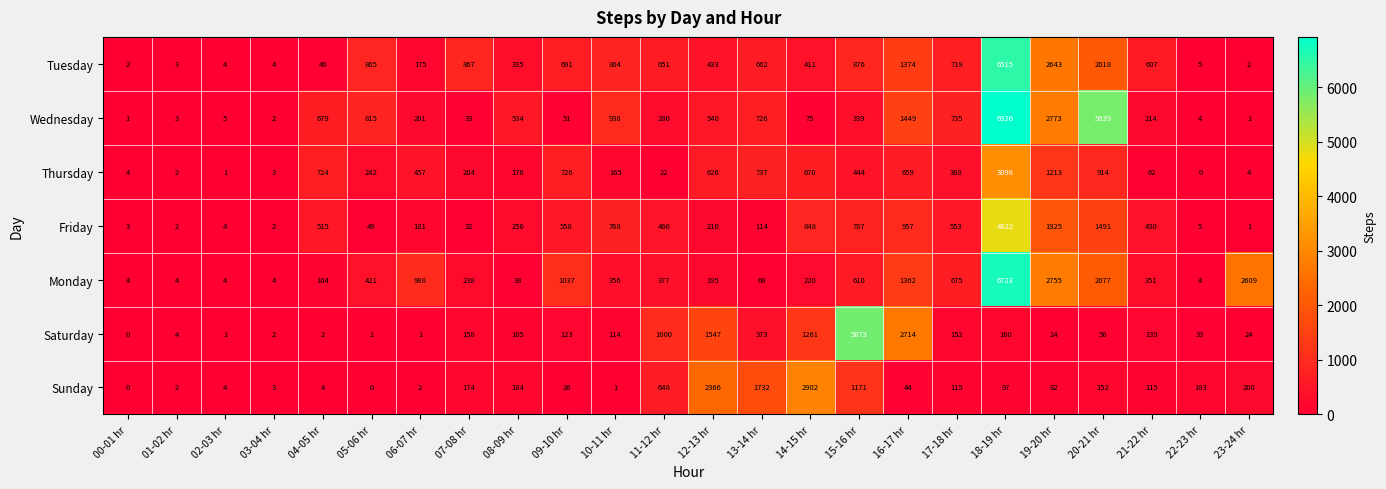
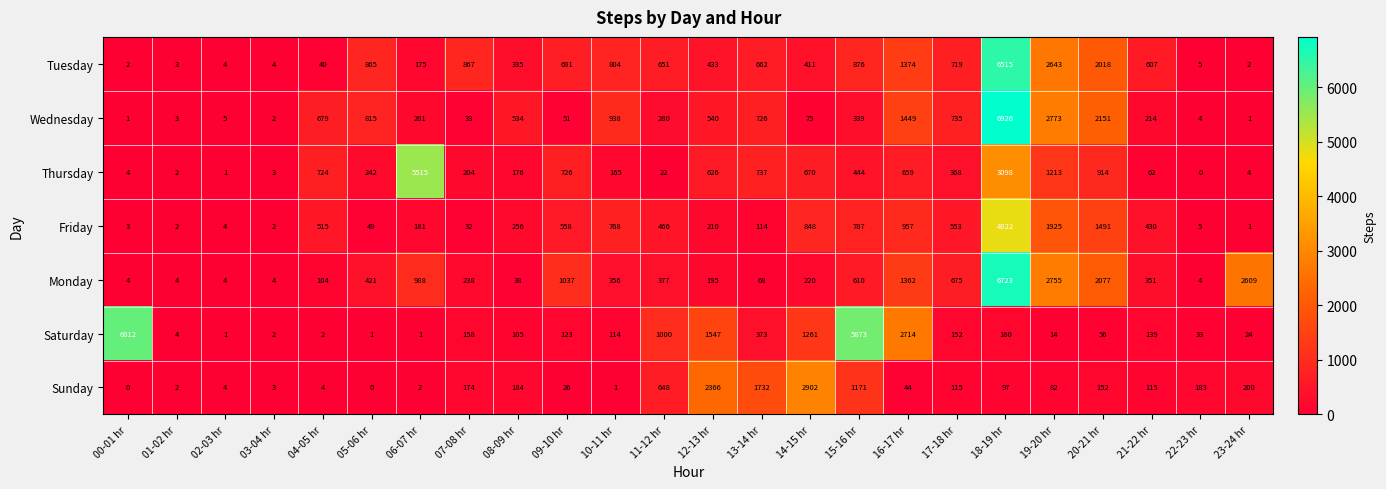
  {
    "Tuesday": {
      "00-01 hr": 2,
      "01-02 hr": 3,
      "02-03 hr": 4,
      "03-04 hr": 4,
      "04-05 hr": 40,
      "05-06 hr": 865,
      "06-07 hr": 175,
      "07-08 hr": 867,
      "08-09 hr": 335,
      "09-10 hr": 691,
      "10-11 hr": 804,
      "11-12 hr": 651,
      "12-13 hr": 433,
      "13-14 hr": 662,
      "14-15 hr": 411,
      "15-16 hr": 876,
      "16-17 hr": 1374,
      "17-18 hr": 719,
      "18-19 hr": 6515,
      "19-20 hr": 2643,
      "20-21 hr": 2018,
      "21-22 hr": 607,
      "22-23 hr": 5,
      "23-24 hr": 2
    },
    "Wednesday": {
      "00-01 hr": 1,
      "01-02 hr": 3,
      "02-03 hr": 5,
      "03-04 hr": 2,
      "04-05 hr": 679,
      "05-06 hr": 815,
      "06-07 hr": 201,
      "07-08 hr": 33,
      "08-09 hr": 534,
      "09-10 hr": 51,
      "10-11 hr": 938,
      "11-12 hr": 280,
      "12-13 hr": 540,
      "13-14 hr": 726,
      "14-15 hr": 75,
      "15-16 hr": 339,
      "16-17 hr": 1449,
      "17-18 hr": 735,
      "18-19 hr": 6926,
      "19-20 hr": 2773,
-     "20-21 hr": 5839,
+     "20-21 hr": 2151,
      "21-22 hr": 214,
      "22-23 hr": 4,
      "23-24 hr": 1
    },
    "Thursday": {
      "00-01 hr": 4,
      "01-02 hr": 2,
      "02-03 hr": 1,
      "03-04 hr": 3,
      "04-05 hr": 724,
      "05-06 hr": 242,
-     "06-07 hr": 457,
+     "06-07 hr": 5515,
      "07-08 hr": 204,
      "08-09 hr": 176,
      "09-10 hr": 726,
      "10-11 hr": 165,
      "11-12 hr": 22,
      "12-13 hr": 626,
      "13-14 hr": 737,
      "14-15 hr": 670,
      "15-16 hr": 444,
      "16-17 hr": 659,
      "17-18 hr": 368,
      "18-19 hr": 3098,
      "19-20 hr": 1213,
      "20-21 hr": 914,
      "21-22 hr": 62,
      "22-23 hr": 0,
      "23-24 hr": 4
    },
    "Friday": {
      "00-01 hr": 3,
      "01-02 hr": 2,
      "02-03 hr": 4,
      "03-04 hr": 2,
      "04-05 hr": 515,
      "05-06 hr": 49,
      "06-07 hr": 181,
      "07-08 hr": 32,
      "08-09 hr": 256,
      "09-10 hr": 558,
      "10-11 hr": 768,
      "11-12 hr": 466,
      "12-13 hr": 210,
      "13-14 hr": 114,
      "14-15 hr": 848,
      "15-16 hr": 787,
      "16-17 hr": 957,
      "17-18 hr": 553,
      "18-19 hr": 4822,
      "19-20 hr": 1925,
      "20-21 hr": 1491,
      "21-22 hr": 430,
      "22-23 hr": 5,
      "23-24 hr": 1
    },
    "Monday": {
      "00-01 hr": 4,
      "01-02 hr": 4,
      "02-03 hr": 4,
      "03-04 hr": 4,
      "04-05 hr": 104,
      "05-06 hr": 421,
      "06-07 hr": 988,
      "07-08 hr": 238,
      "08-09 hr": 38,
      "09-10 hr": 1037,
      "10-11 hr": 356,
      "11-12 hr": 377,
      "12-13 hr": 195,
      "13-14 hr": 68,
      "14-15 hr": 220,
      "15-16 hr": 610,
      "16-17 hr": 1362,
      "17-18 hr": 675,
      "18-19 hr": 6723,
      "19-20 hr": 2755,
      "20-21 hr": 2077,
      "21-22 hr": 351,
      "22-23 hr": 4,
      "23-24 hr": 2609
    },
    "Saturday": {
-     "00-01 hr": 0,
+     "00-01 hr": 6012,
      "01-02 hr": 4,
      "02-03 hr": 1,
      "03-04 hr": 2,
      "04-05 hr": 2,
      "05-06 hr": 1,
      "06-07 hr": 1,
      "07-08 hr": 158,
      "08-09 hr": 105,
      "09-10 hr": 123,
      "10-11 hr": 114,
      "11-12 hr": 1000,
      "12-13 hr": 1547,
      "13-14 hr": 373,
      "14-15 hr": 1261,
      "15-16 hr": 5873,
      "16-17 hr": 2714,
      "17-18 hr": 152,
      "18-19 hr": 160,
      "19-20 hr": 14,
      "20-21 hr": 56,
      "21-22 hr": 139,
      "22-23 hr": 33,
      "23-24 hr": 24
    },
    "Sunday": {
      "00-01 hr": 0,
      "01-02 hr": 2,
      "02-03 hr": 4,
      "03-04 hr": 3,
      "04-05 hr": 4,
      "05-06 hr": 0,
      "06-07 hr": 2,
      "07-08 hr": 174,
      "08-09 hr": 184,
      "09-10 hr": 26,
      "10-11 hr": 1,
      "11-12 hr": 648,
      "12-13 hr": 2366,
      "13-14 hr": 1732,
      "14-15 hr": 2902,
      "15-16 hr": 1171,
      "16-17 hr": 44,
      "17-18 hr": 115,
      "18-19 hr": 97,
      "19-20 hr": 82,
      "20-21 hr": 152,
      "21-22 hr": 115,
      "22-23 hr": 183,
      "23-24 hr": 200
    }
  }
